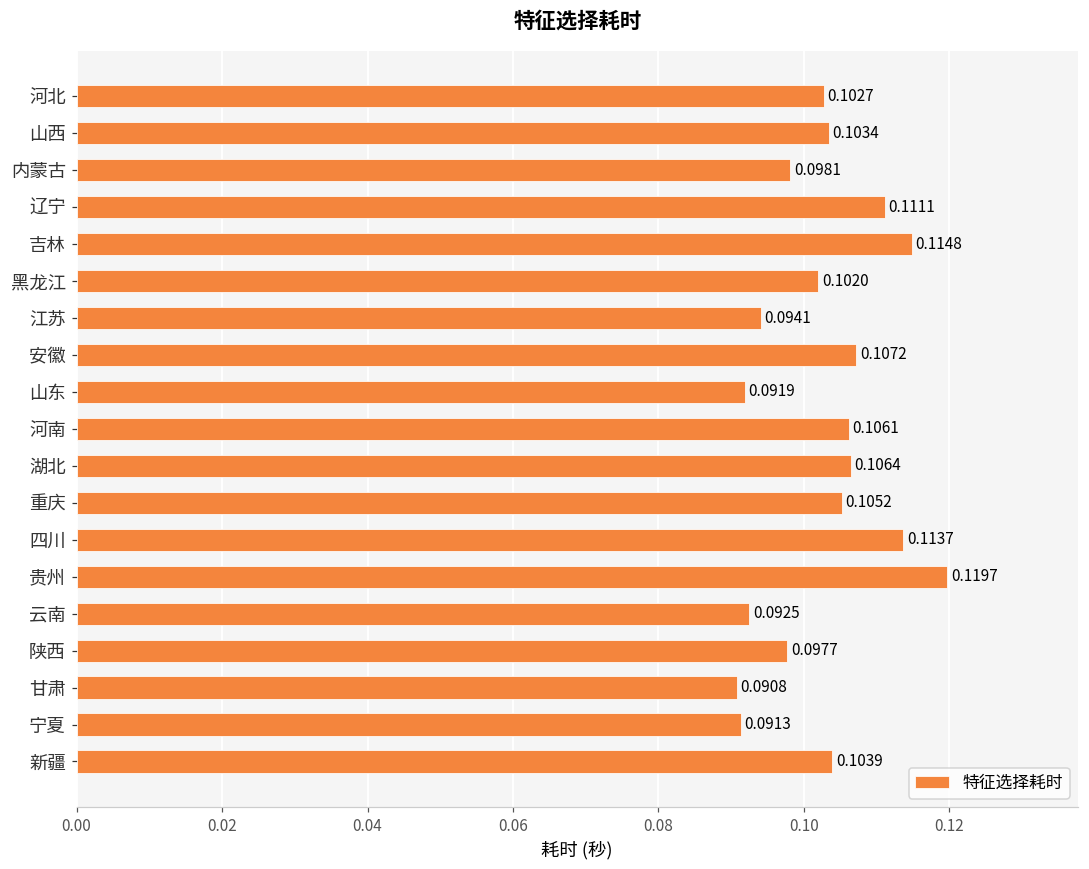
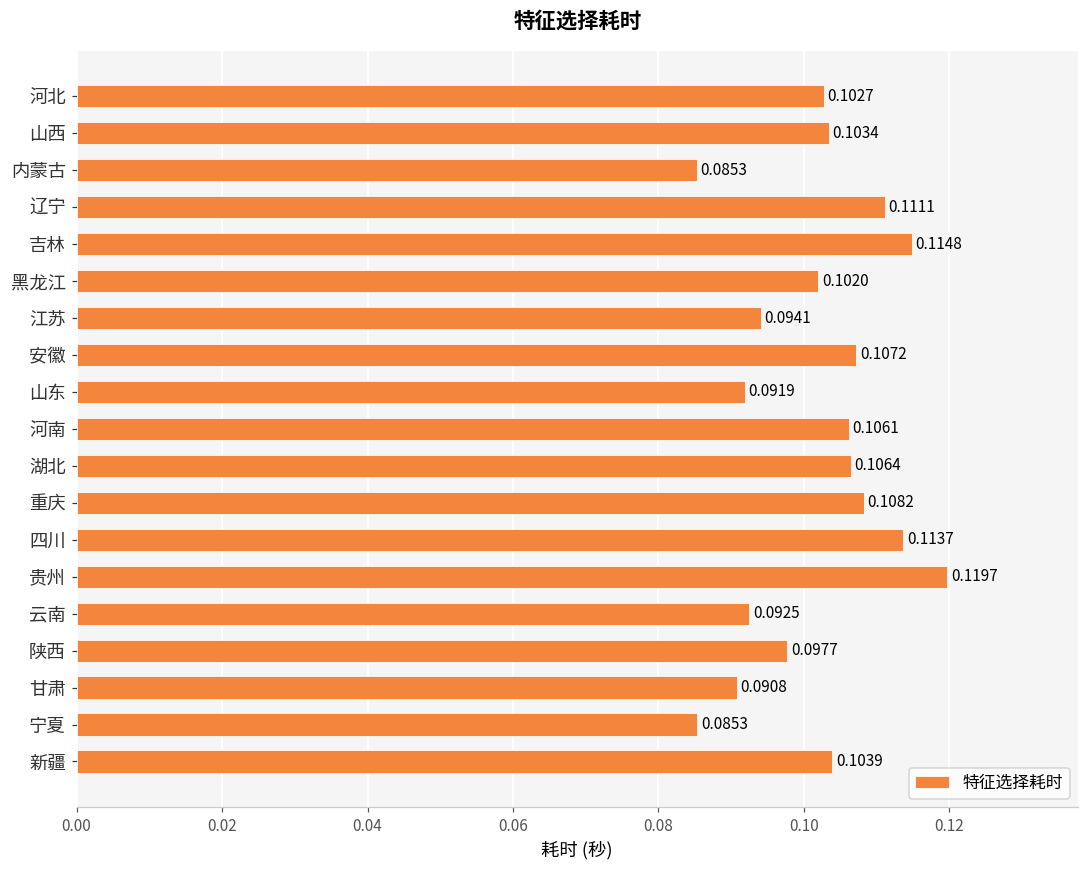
  {
    "河北": 0.1027,
    "山西": 0.1034,
-   "内蒙古": 0.0981,
+   "内蒙古": 0.0853,
    "辽宁": 0.1111,
    "吉林": 0.1148,
    "黑龙江": 0.1020,
    "江苏": 0.0941,
    "安徽": 0.1072,
    "山东": 0.0919,
    "河南": 0.1061,
    "湖北": 0.1064,
-   "重庆": 0.1052,
+   "重庆": 0.1082,
    "四川": 0.1137,
    "贵州": 0.1197,
    "云南": 0.0925,
    "陕西": 0.0977,
    "甘肃": 0.0908,
-   "宁夏": 0.0913,
+   "宁夏": 0.0853,
    "新疆": 0.1039
  }
